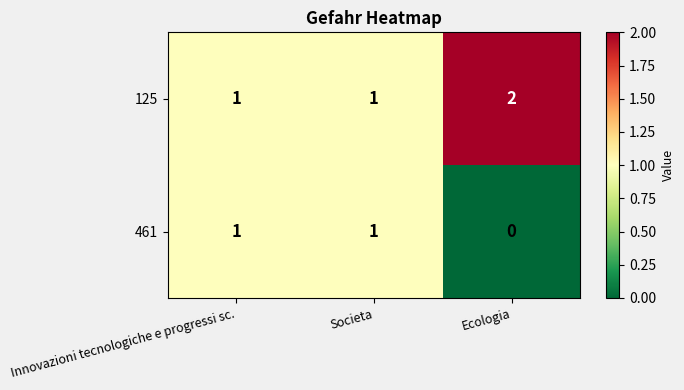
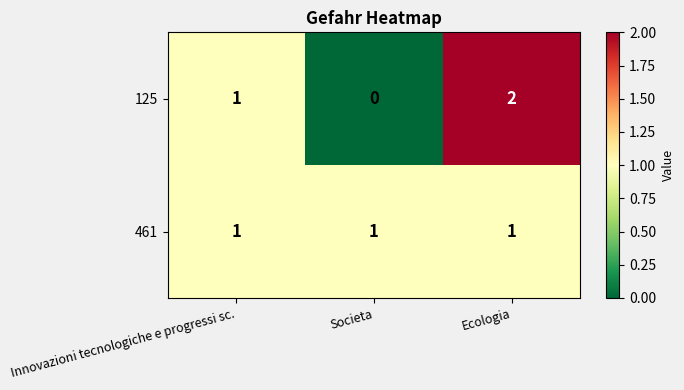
  {
    "125": {
      "Innovazioni tecnologiche e progressi sc.": 1,
-     "Societa": 1,
+     "Societa": 0,
      "Ecologia": 2
    },
    "461": {
      "Innovazioni tecnologiche e progressi sc.": 1,
      "Societa": 1,
-     "Ecologia": 0
+     "Ecologia": 1
    }
  }
